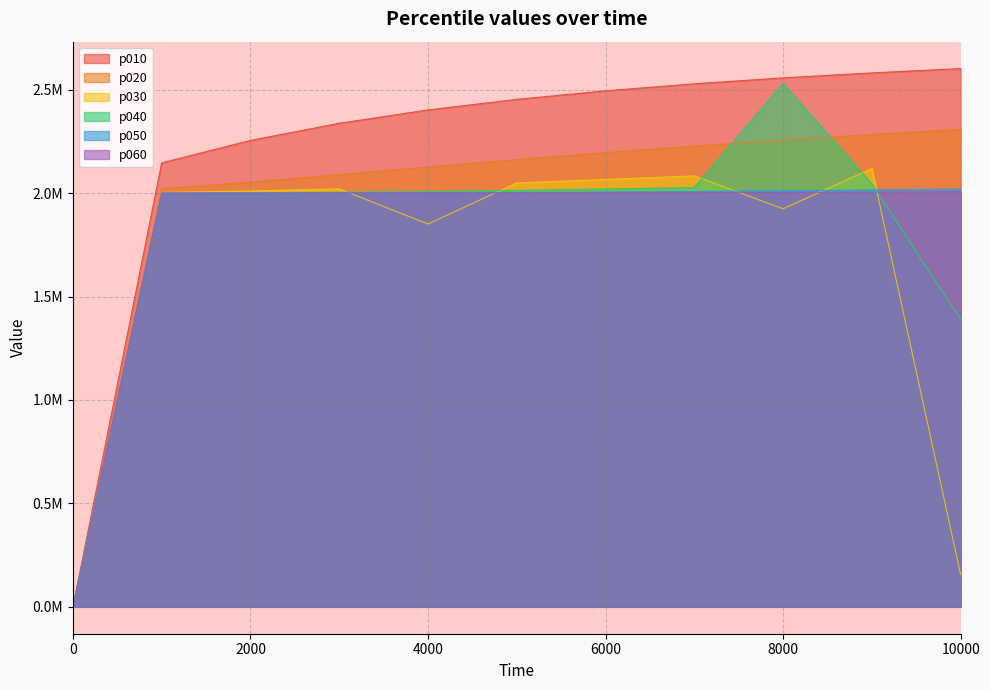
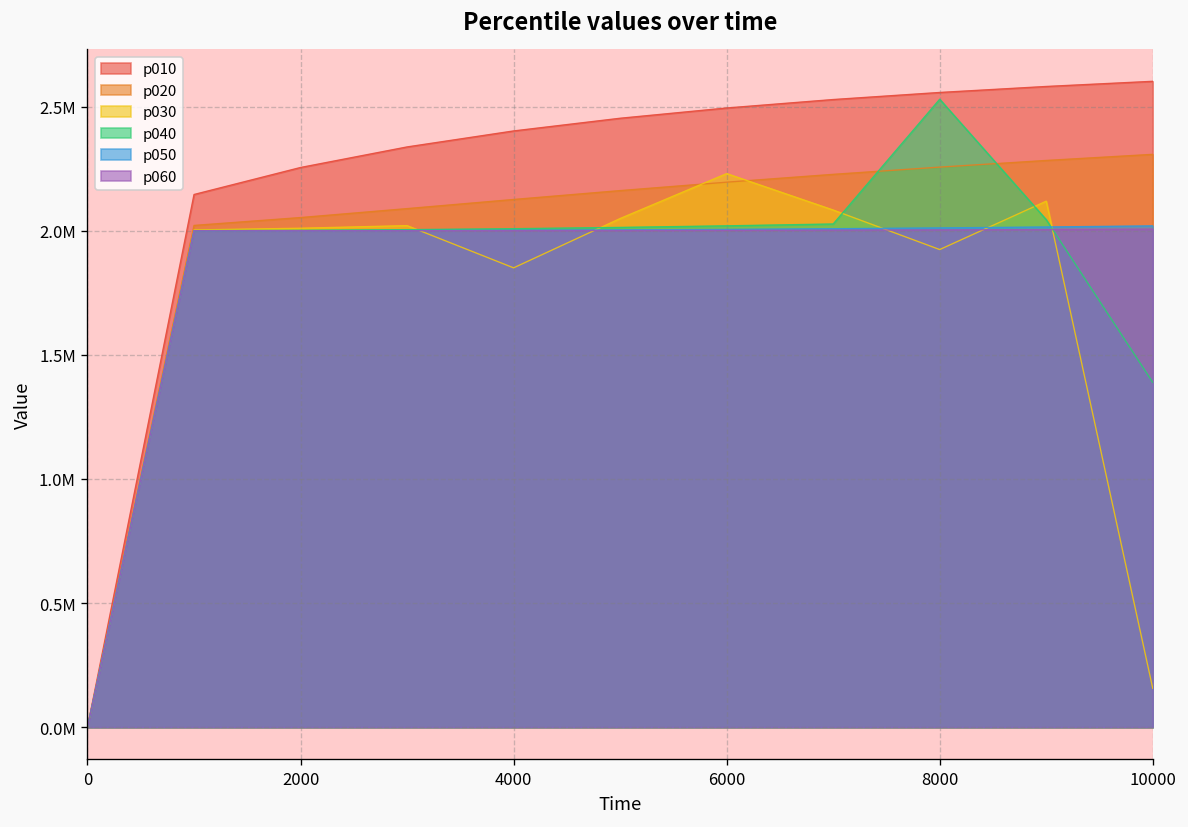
  {
    "p030": {
      "4000": 1850000,
-     "6000": 2070000,
+     "6000": 2230000,
      "8000": 1920000,
      "10000": 160000
    },
    "p040": {
      "6000": 2020000,
      "8000": 2530000,
      "10000": 1390000
    },
    "p050": {
      "10000": 2020000
    },
    "p060": {
      "10000": 2010000
    }
  }
